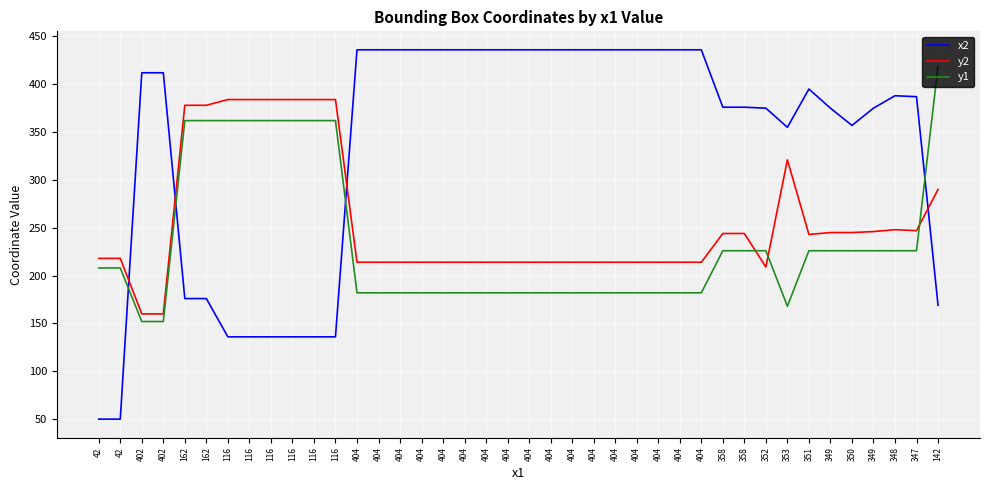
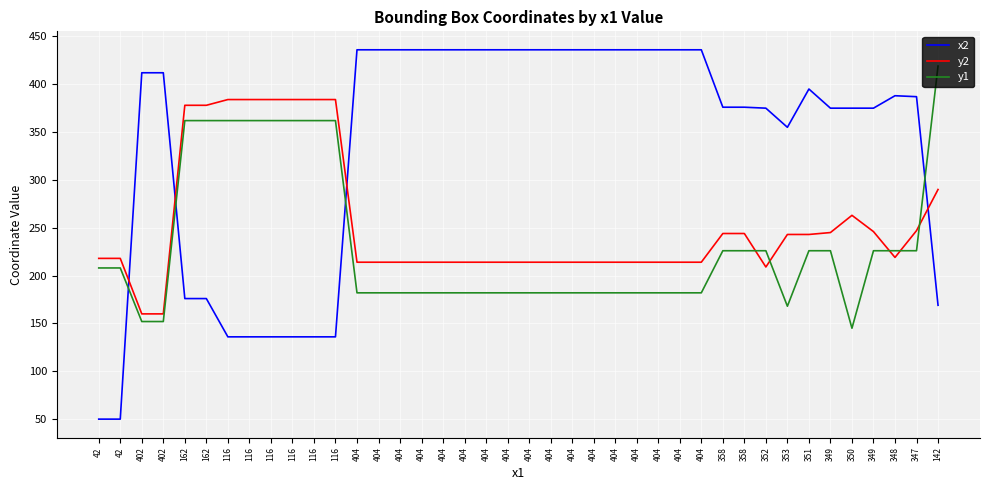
  {
    "x2": {
      "352": 380,
      "353": 360,
      "351": 400,
-     "350": 360,
+     "350": 380,
      "348": 390,
      "347": 390,
      "142": 170
    },
    "y2": {
      "352": 210,
-     "353": 320,
+     "353": 240,
      "351": 240,
-     "350": 250,
-     "348": 250,
+     "350": 260,
+     "348": 220,
      "347": 250,
      "142": 290
    },
    "y1": {
      "352": 230,
      "353": 170,
      "351": 230,
-     "350": 230,
+     "350": 150,
      "348": 230,
      "347": 230
    }
  }
